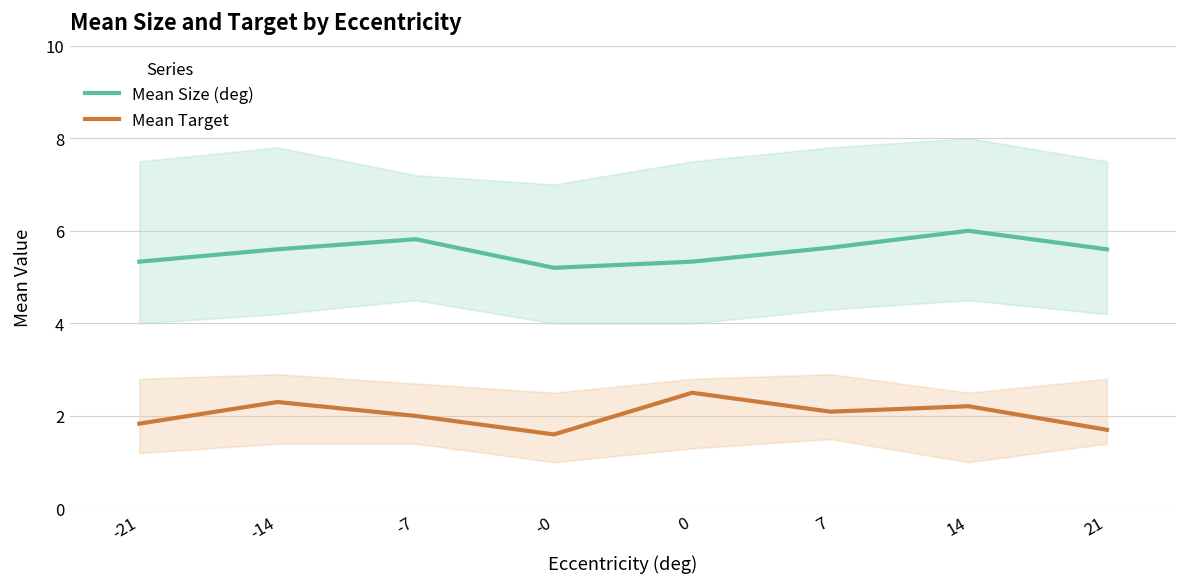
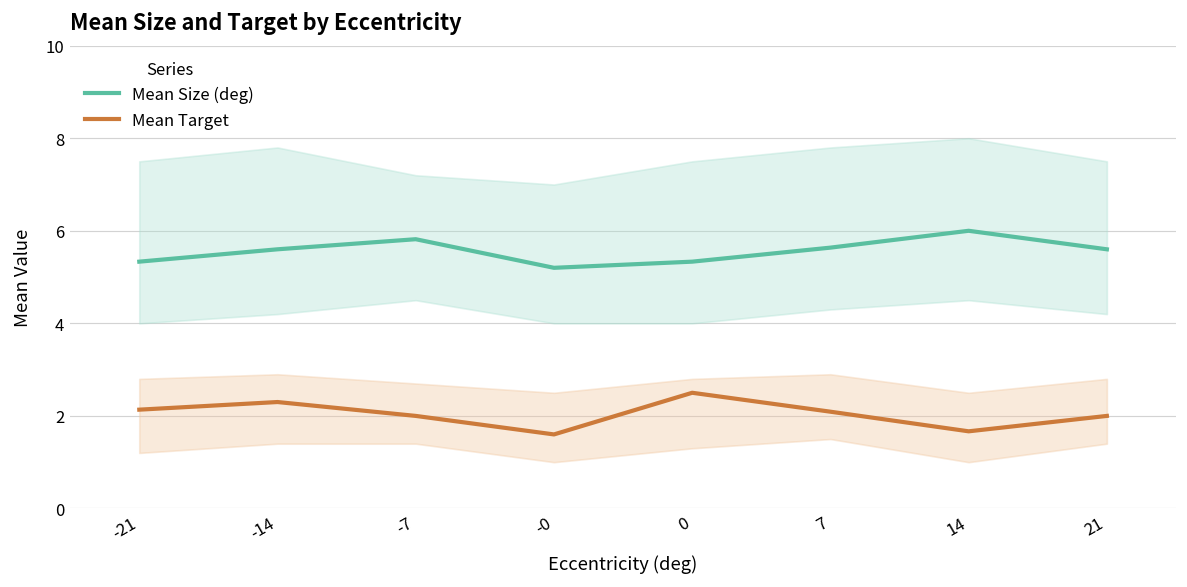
  {
    "Mean Size (deg)": {
      "-21": 5.3,
      "-14": 5.6,
      "-7": 5.8,
      "-0": 5.2,
      "0": 5.3,
      "7": 5.6,
      "14": 6.0,
      "21": 5.6
    },
    "Mean Target": {
-     "-21": 1.8,
+     "-21": 2.1,
      "-14": 2.3,
      "-7": 2.0,
      "-0": 1.6,
      "0": 2.5,
      "7": 2.1,
-     "14": 2.2,
-     "21": 1.7
+     "14": 1.7,
+     "21": 2.0
    }
  }
